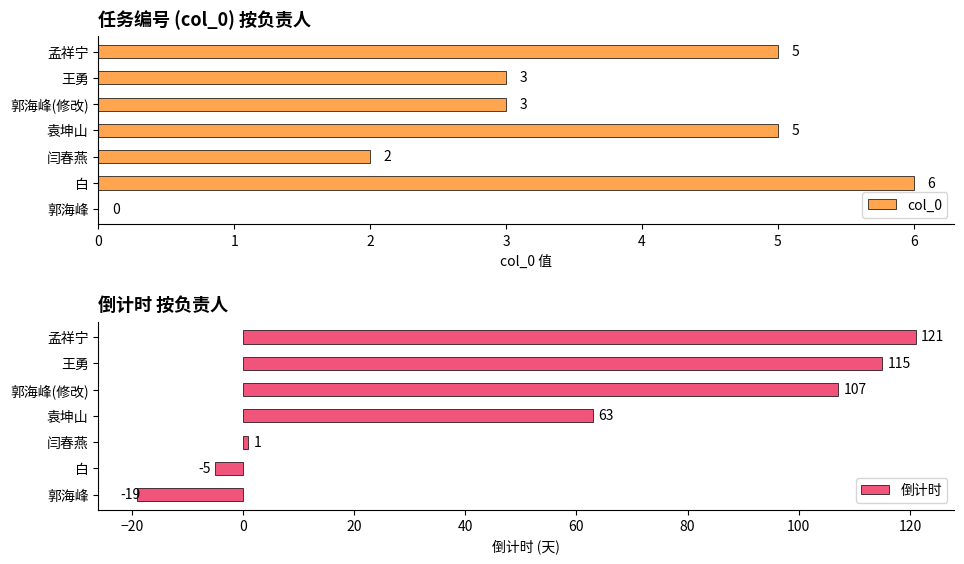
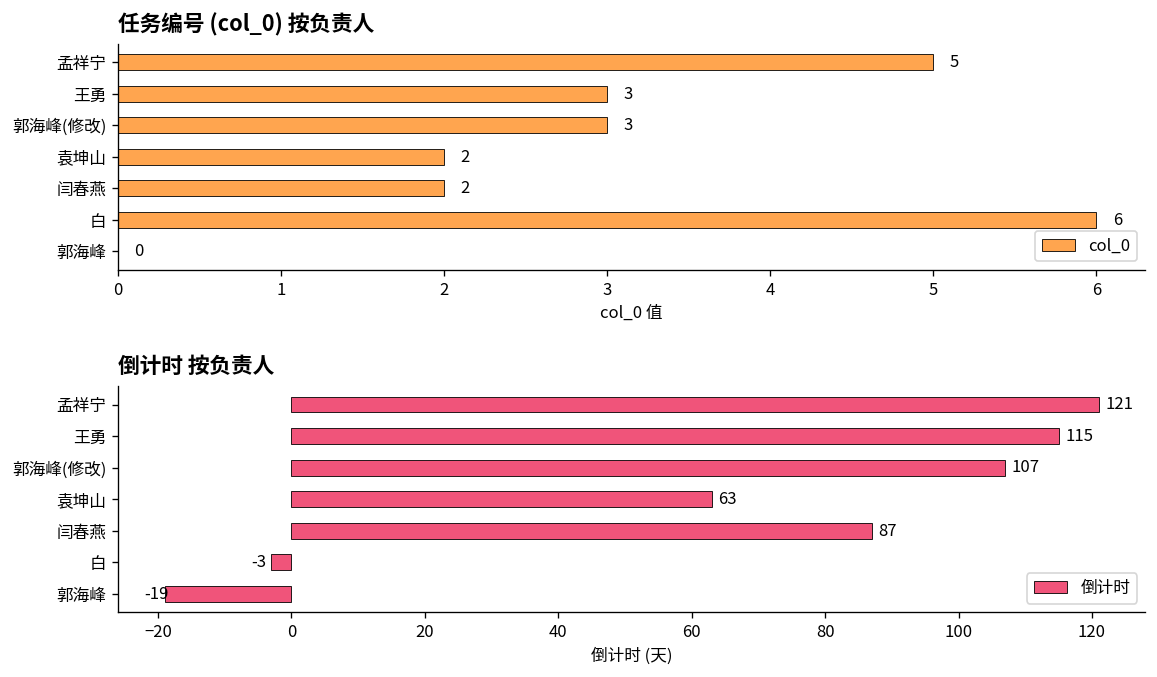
  {
    "任务编号 (col_0) 按负责人": {
      "孟祥宁": 5,
      "王勇": 3,
      "郭海峰(修改)": 3,
-     "袁坤山": 5,
+     "袁坤山": 2,
      "闫春燕": 2,
      "白": 6,
      "郭海峰": 0
    },
    "倒计时 按负责人": {
      "孟祥宁": 121,
      "王勇": 115,
      "郭海峰(修改)": 107,
      "袁坤山": 63,
-     "闫春燕": 1,
-     "白": -5,
+     "闫春燕": 87,
+     "白": -3,
      "郭海峰": -19
    }
  }
